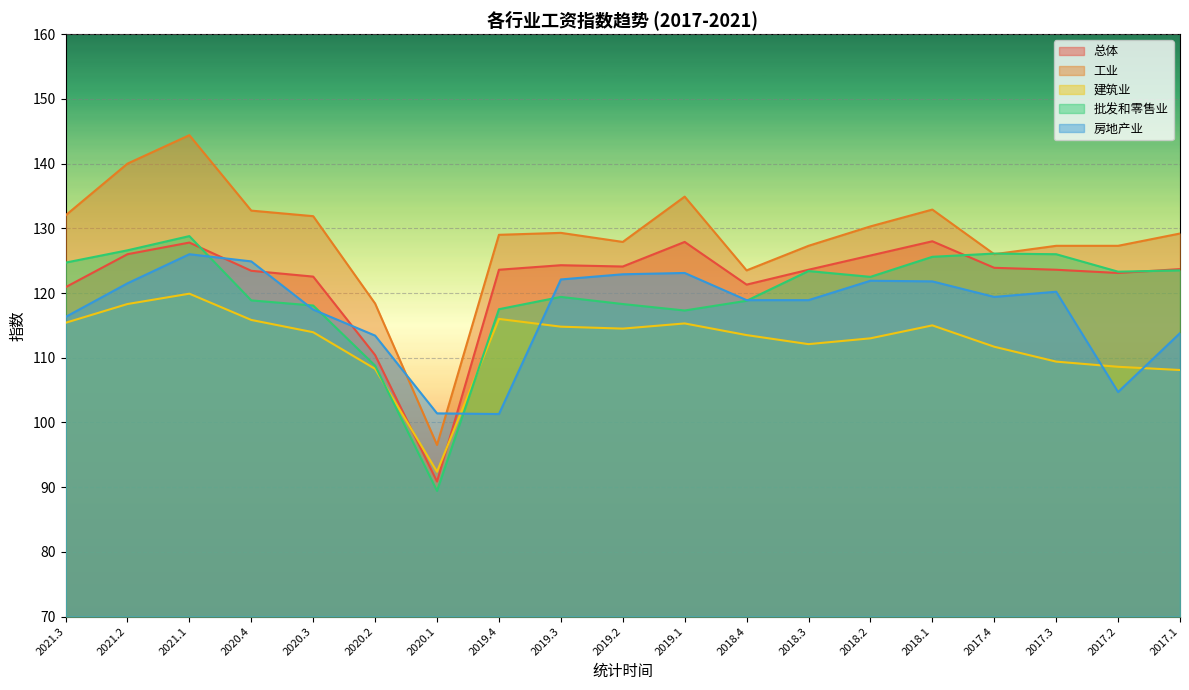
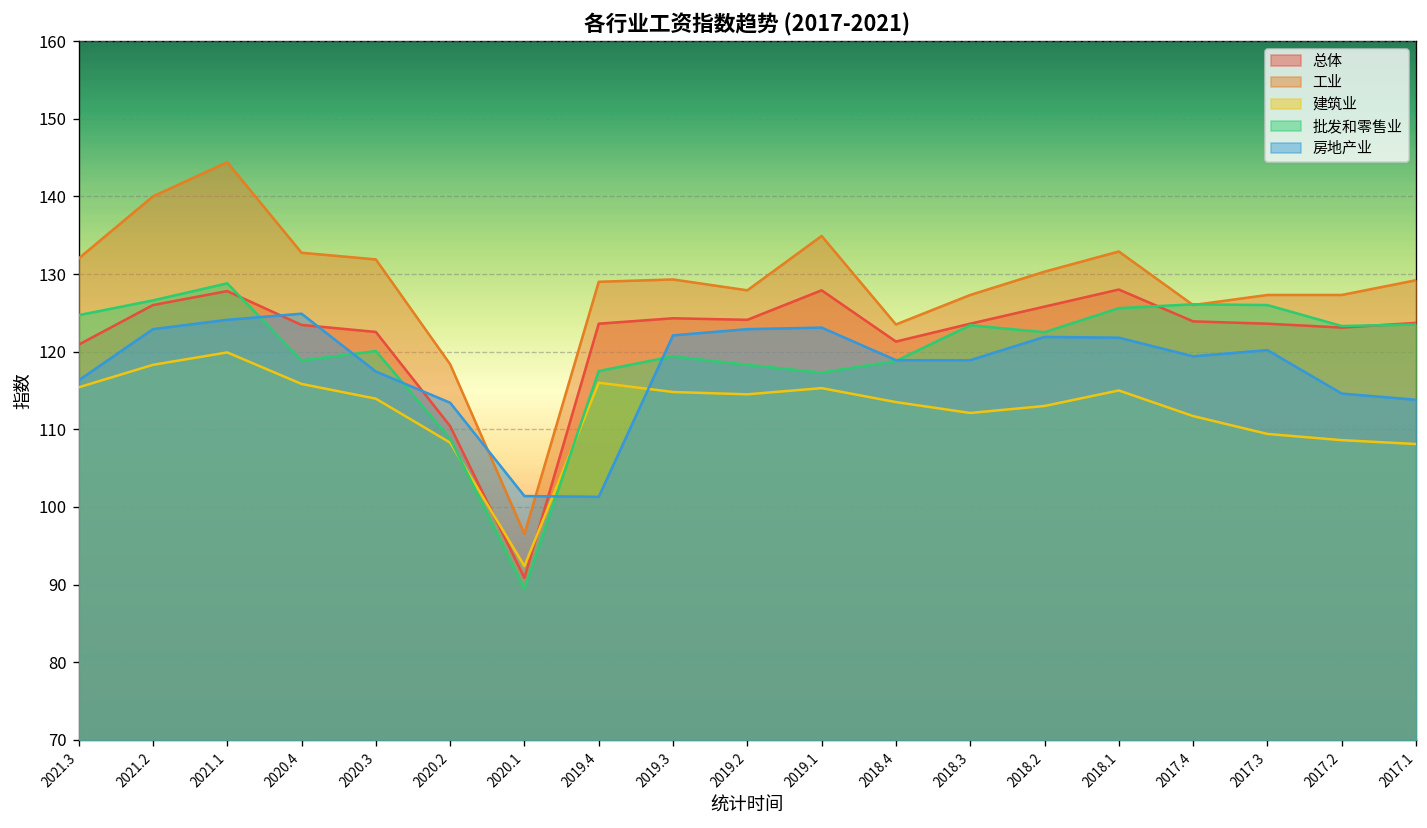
  {
    "批发和零售业": {
      "2021.3": 125,
      "2021.2": 127,
      "2021.1": 129,
      "2020.4": 119,
-     "2020.3": 118,
+     "2020.3": 120,
      "2020.2": 109,
      "2020.1": 89,
      "2019.4": 118,
      "2019.3": 119,
      "2019.2": 118,
      "2019.1": 117,
      "2018.2": 123,
      "2018.1": 126,
      "2017.3": 126
    },
    "房地产业": {
      "2021.3": 116,
-     "2021.2": 122,
-     "2021.1": 126,
+     "2021.2": 123,
+     "2021.1": 124,
      "2020.4": 125,
      "2020.3": 117,
      "2020.2": 113,
      "2020.1": 101,
      "2019.4": 101,
      "2019.3": 122,
      "2019.2": 123,
      "2019.1": 123,
      "2018.3": 119,
      "2018.2": 122,
      "2018.1": 122,
      "2017.4": 119,
      "2017.3": 120,
-     "2017.2": 105,
+     "2017.2": 115,
      "2017.1": 114
    }
  }
